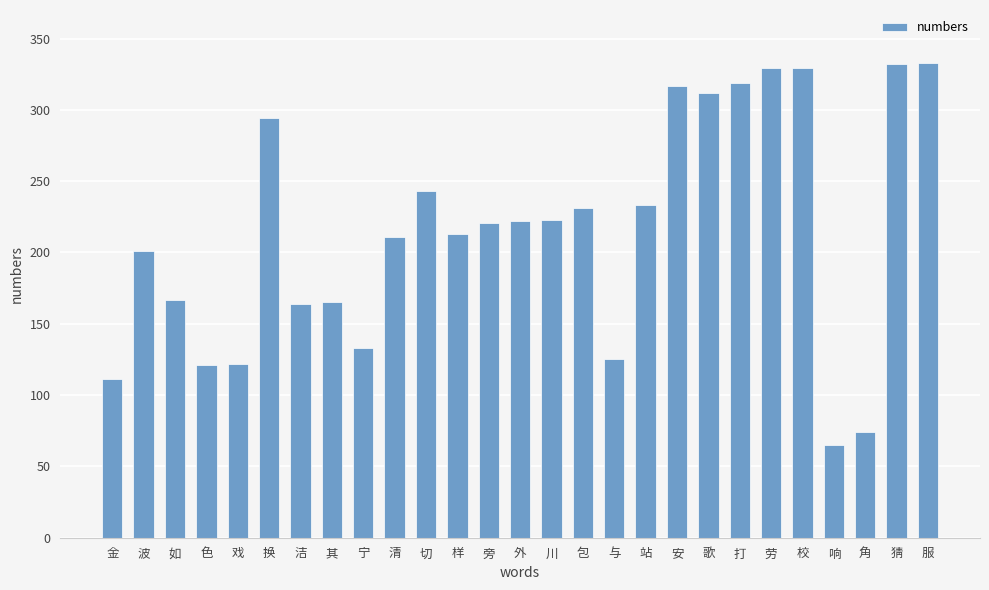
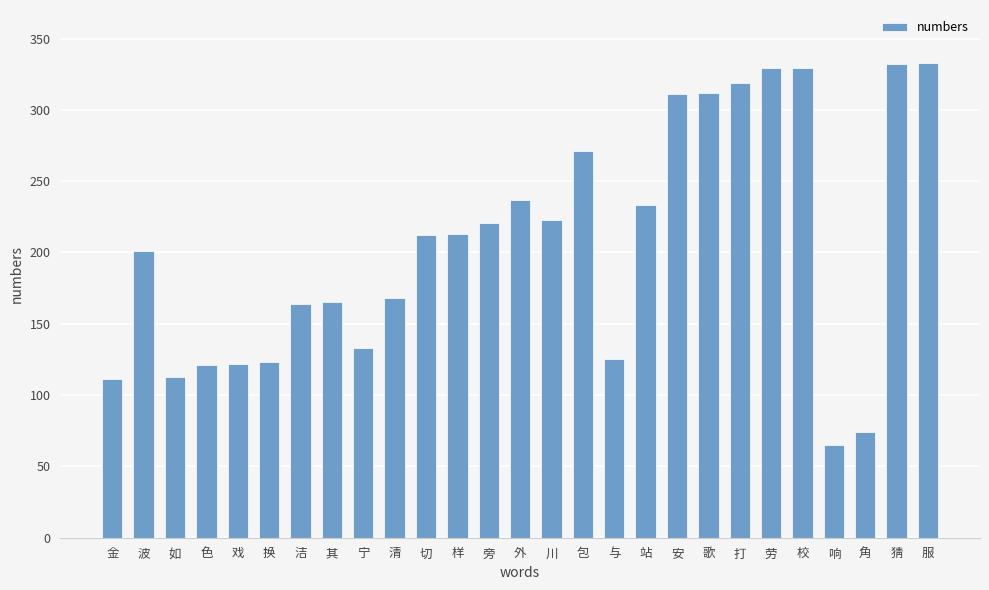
  {
    "金": 111,
    "波": 201,
-   "如": 167,
+   "如": 113,
    "色": 121,
    "戏": 122,
-   "换": 294,
+   "换": 123,
    "洁": 164,
    "其": 165,
    "宁": 133,
-   "清": 211,
-   "切": 243,
+   "清": 168,
+   "切": 212,
    "样": 213,
    "旁": 221,
-   "外": 222,
+   "外": 237,
    "川": 223,
-   "包": 231,
+   "包": 271,
    "与": 125,
    "站": 233,
-   "安": 317,
+   "安": 311,
    "歌": 312,
    "打": 319,
    "劳": 329,
    "校": 329,
    "响": 65,
    "角": 74,
    "猜": 332,
    "服": 333
  }
